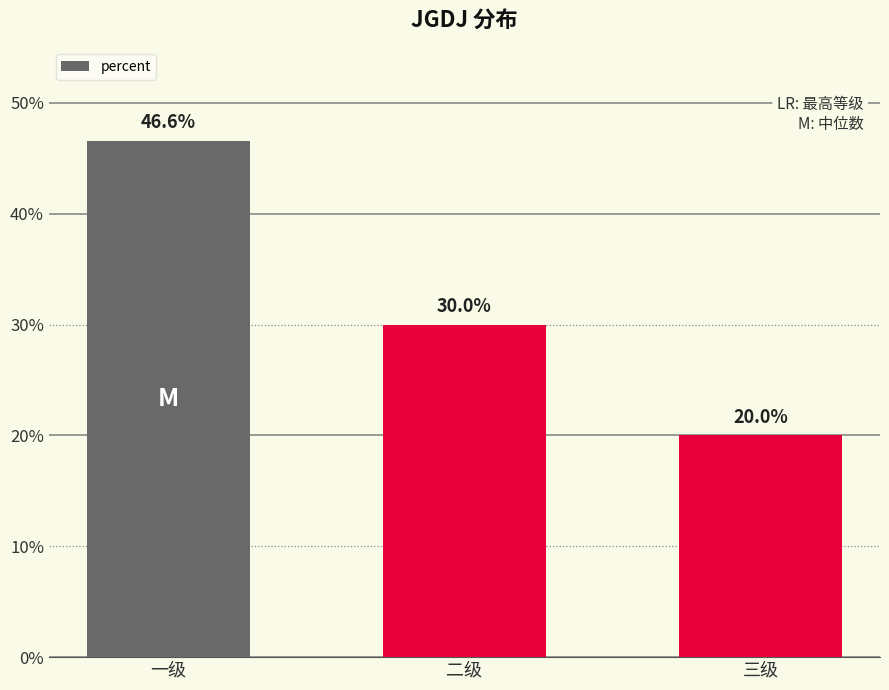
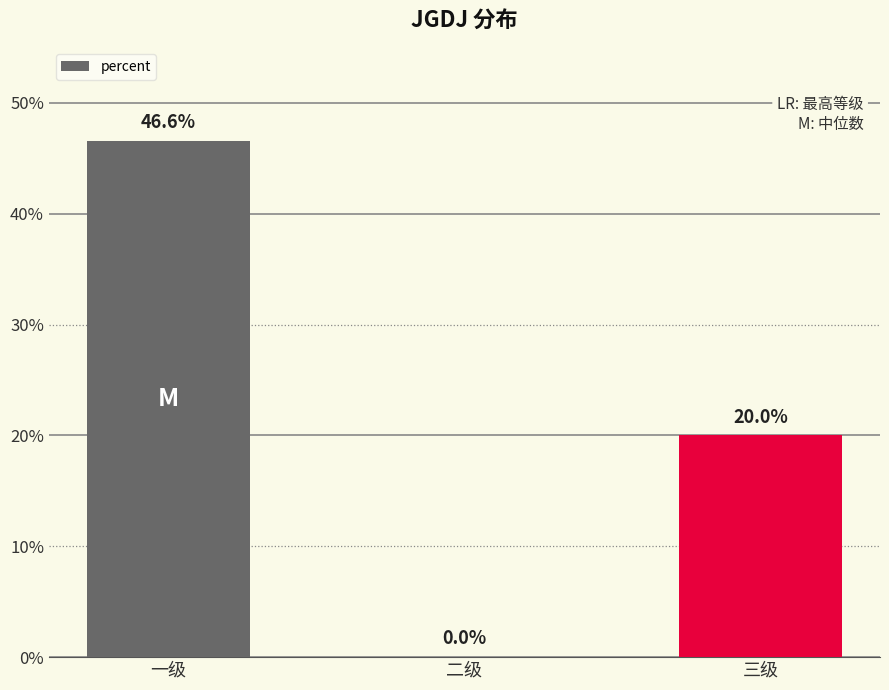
  {
    "一级": "46.6%",
-   "二级": "30.0%",
+   "二级": "0.0%",
    "三级": "20.0%"
  }
